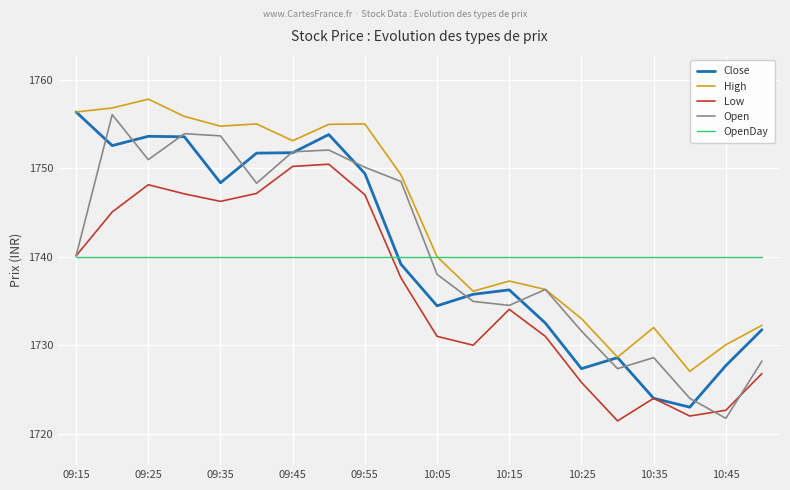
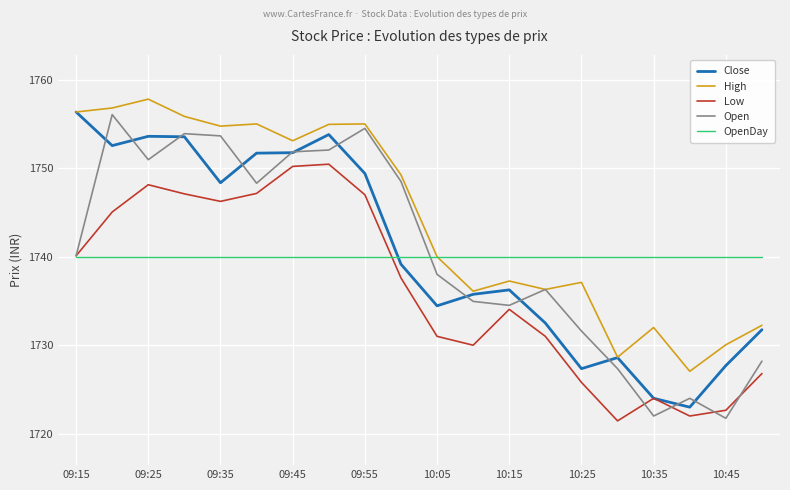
  {
    "Close": {
      "09:25": 1754,
      "09:35": 1748,
      "09:55": 1749,
      "10:05": 1734,
      "10:15": 1736,
      "10:25": 1727,
      "10:45": 1728
    },
    "High": {
      "09:25": 1758,
      "09:35": 1755,
      "09:45": 1753,
      "09:55": 1755,
      "10:15": 1737,
-     "10:25": 1733,
+     "10:25": 1737,
      "10:35": 1732,
      "10:45": 1730
    },
    "Low": {
      "09:25": 1748,
      "09:35": 1746,
      "09:45": 1750,
      "09:55": 1747,
      "10:05": 1731,
      "10:15": 1734,
      "10:25": 1726,
      "10:45": 1723
    },
    "Open": {
      "09:25": 1751,
      "09:35": 1754,
-     "09:55": 1750,
+     "09:55": 1755,
      "10:05": 1738,
      "10:15": 1735,
      "10:25": 1732,
-     "10:35": 1729,
+     "10:35": 1722,
      "10:45": 1722
    },
    "OpenDay": {
      "09:25": 1740,
      "09:35": 1740,
      "09:45": 1740,
      "09:55": 1740,
      "10:15": 1740,
      "10:25": 1740,
      "10:35": 1740,
      "10:45": 1740
    }
  }
